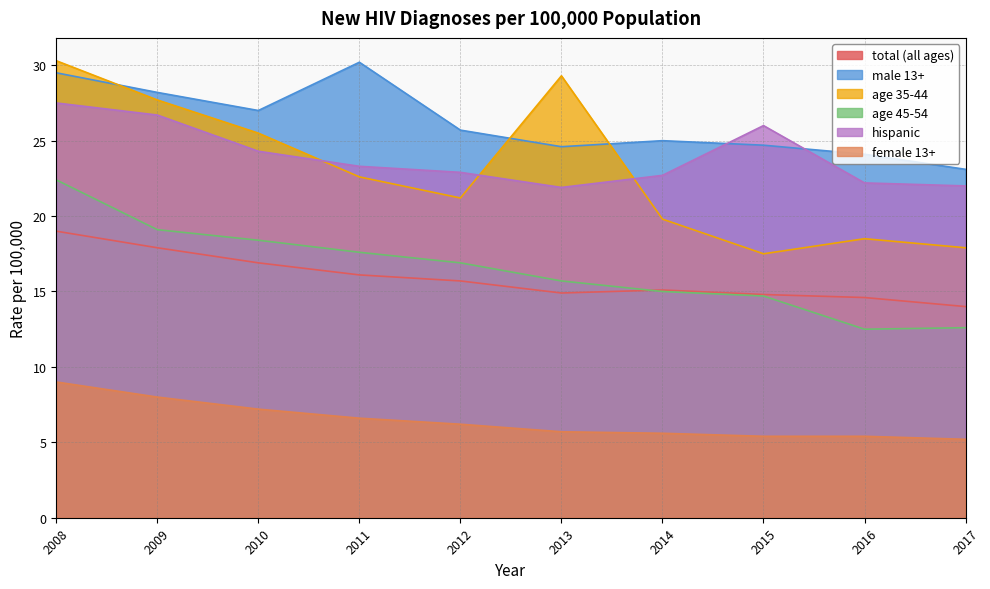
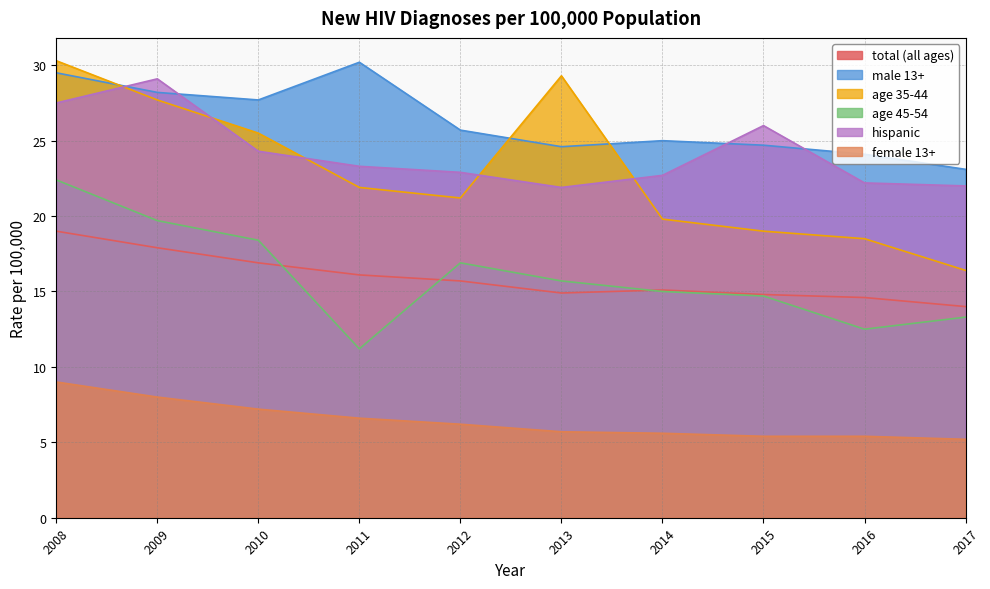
  {
    "male 13+": {
      "2008": 29.5,
      "2009": 28.2,
-     "2010": 27.0,
+     "2010": 27.7,
      "2011": 30.2,
      "2012": 25.7,
      "2013": 24.6,
      "2014": 25.0,
      "2015": 24.7,
      "2017": 23.1
    },
    "age 35-44": {
      "2008": 30.3,
      "2009": 27.7,
      "2010": 25.5,
-     "2011": 22.6,
+     "2011": 21.9,
      "2012": 21.2,
      "2013": 29.3,
      "2014": 19.8,
-     "2015": 17.5,
+     "2015": 19.0,
      "2016": 18.5,
-     "2017": 17.9
+     "2017": 16.4
    },
    "age 45-54": {
      "2008": 22.4,
-     "2009": 19.1,
+     "2009": 19.7,
      "2010": 18.4,
-     "2011": 17.6,
+     "2011": 11.2,
      "2012": 16.9,
      "2013": 15.7,
      "2016": 12.5,
-     "2017": 12.6
+     "2017": 13.3
    },
    "hispanic": {
      "2008": 27.5,
-     "2009": 26.7,
+     "2009": 29.1,
      "2010": 24.3,
      "2011": 23.3,
      "2012": 22.9,
      "2013": 21.9,
      "2014": 22.7,
      "2015": 26.0,
      "2016": 22.2,
      "2017": 22.0
    }
  }
